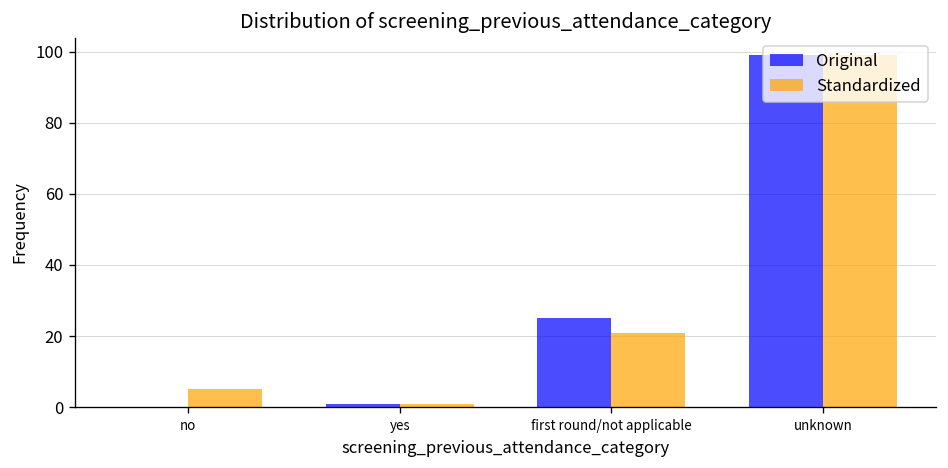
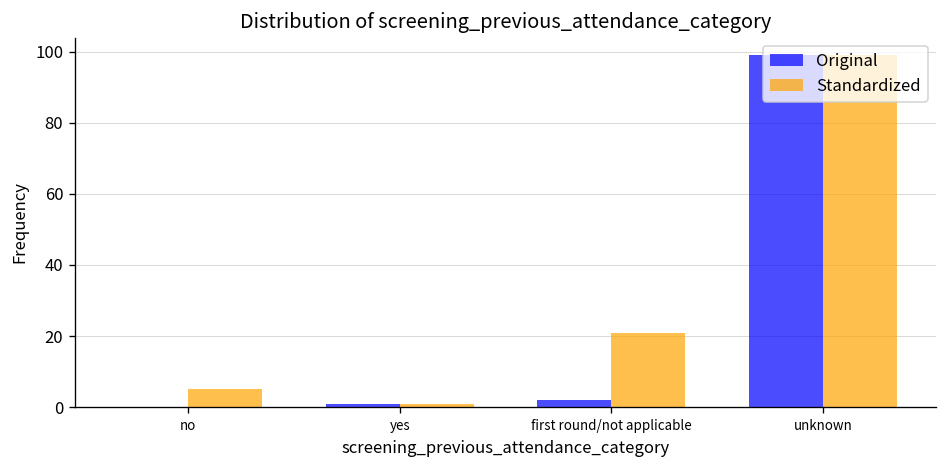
  {
    "Original": {
      "no": 0,
      "yes": 1,
-     "first round/not applicable": 25
+     "first round/not applicable": 2
    },
    "Standardized": {
      "no": 5,
      "yes": 1,
      "first round/not applicable": 21
    }
  }
